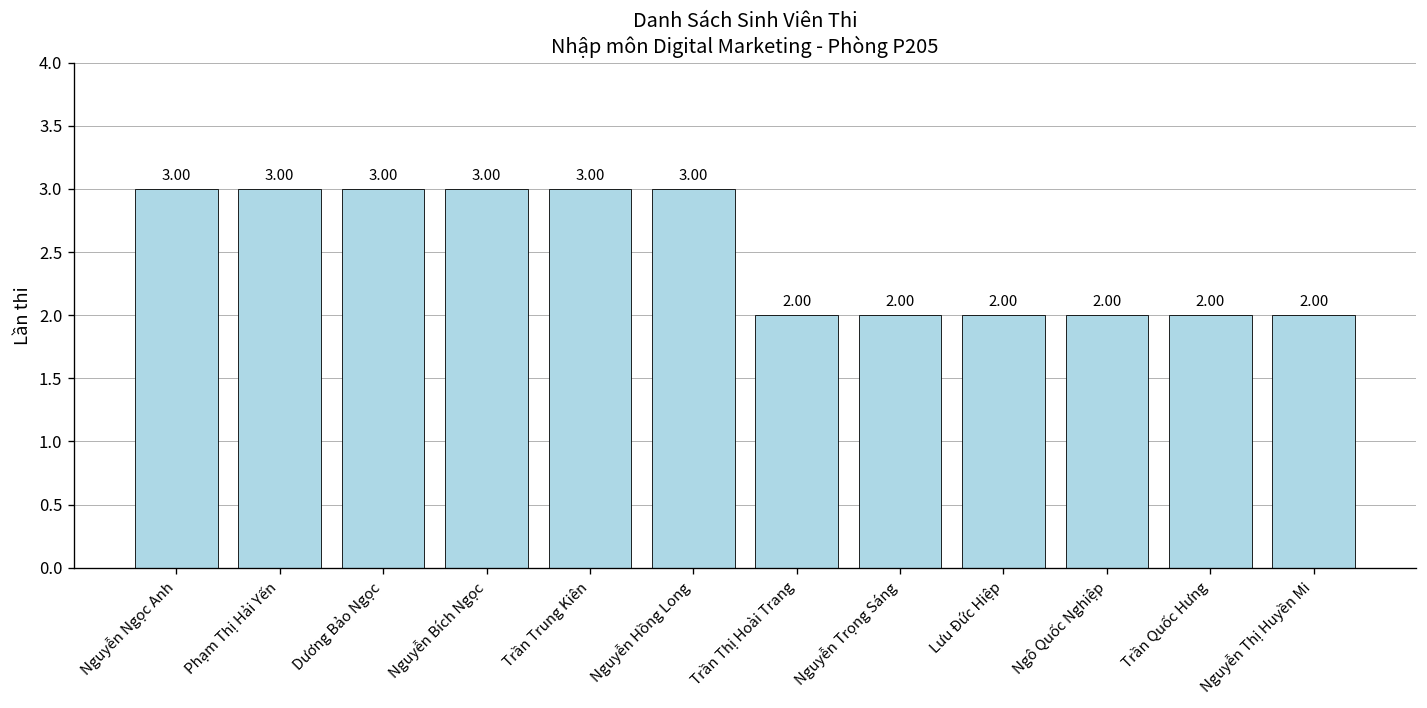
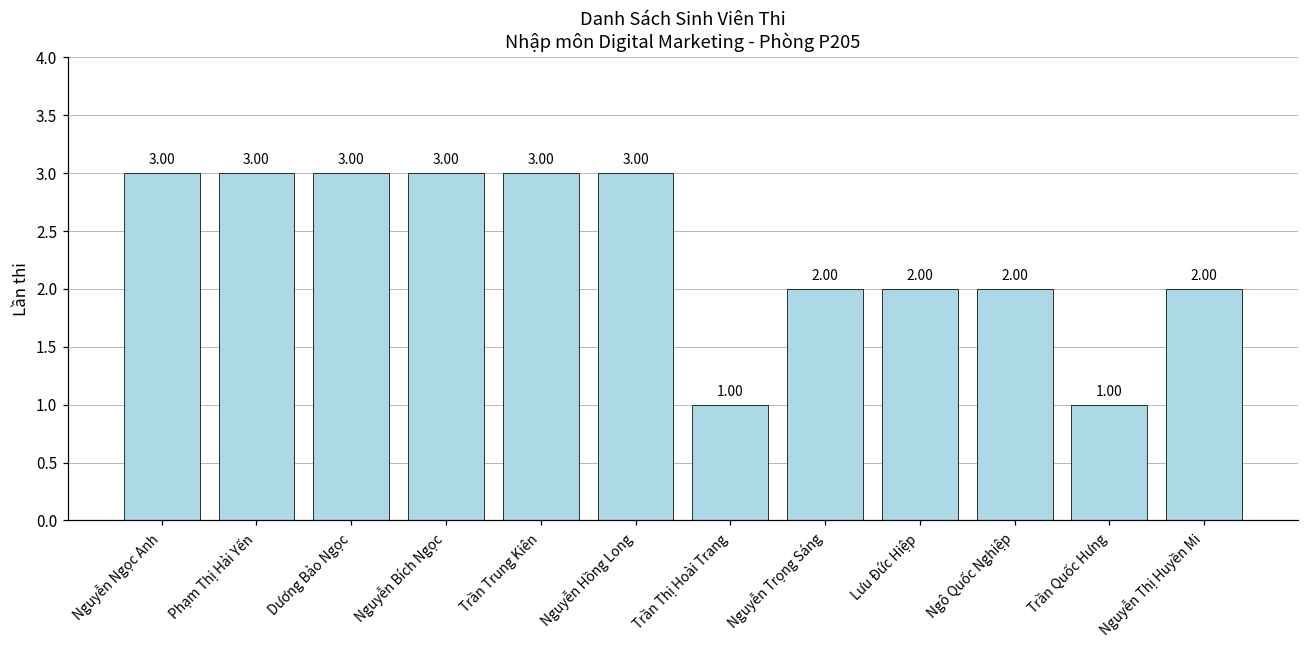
  {
    "Nguyễn Ngọc Anh": 3.00,
    "Phạm Thị Hải Yến": 3.00,
    "Dương Bảo Ngọc": 3.00,
    "Nguyễn Bích Ngọc": 3.00,
    "Trần Trung Kiên": 3.00,
    "Nguyễn Hồng Long": 3.00,
-   "Trần Thị Hoài Trang": 2.00,
+   "Trần Thị Hoài Trang": 1.00,
    "Nguyễn Trọng Sáng": 2.00,
    "Lưu Đức Hiệp": 2.00,
    "Ngô Quốc Nghiệp": 2.00,
-   "Trần Quốc Hưng": 2.00,
+   "Trần Quốc Hưng": 1.00,
    "Nguyễn Thị Huyền Mi": 2.00
  }
